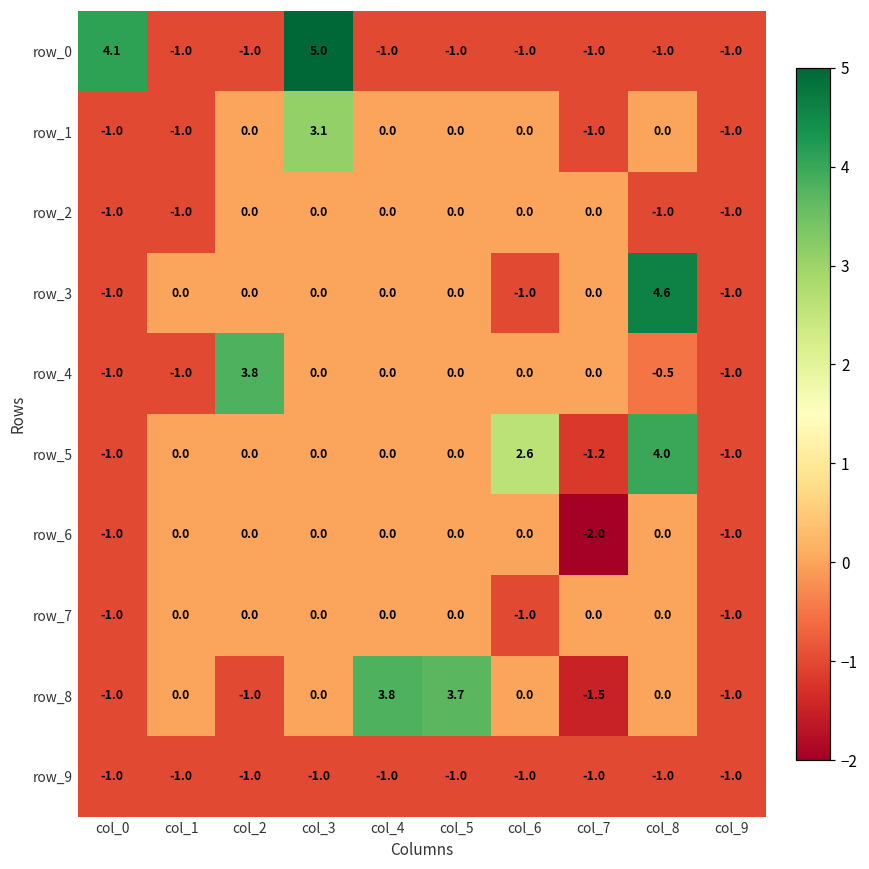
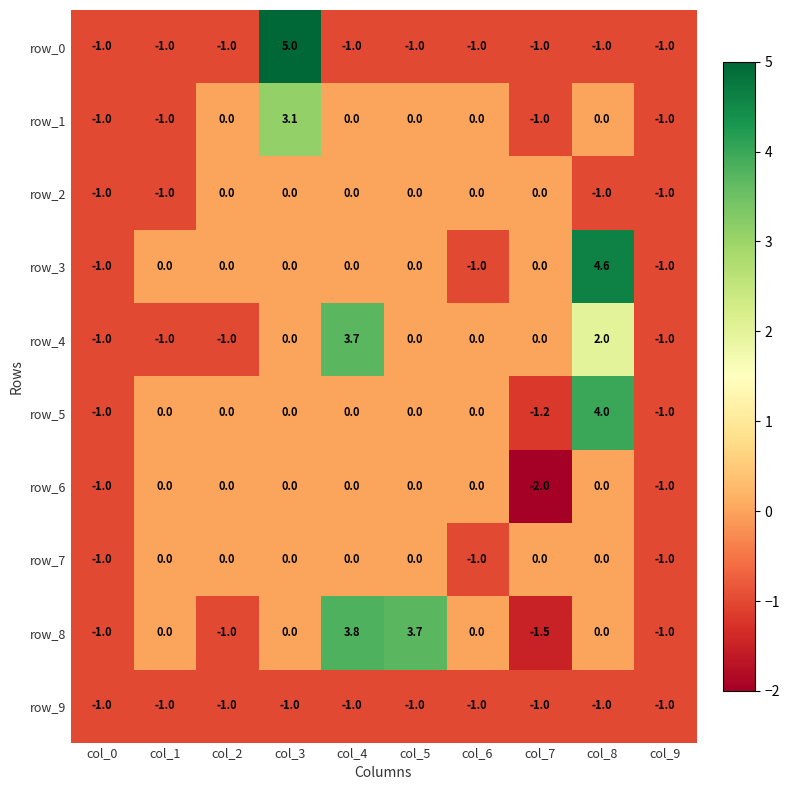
  {
    "row_0": {
-     "col_0": 4.1,
+     "col_0": -1.0,
      "col_1": -1.0,
      "col_2": -1.0,
      "col_3": 5.0,
      "col_4": -1.0,
      "col_5": -1.0,
      "col_6": -1.0,
      "col_7": -1.0,
      "col_8": -1.0,
      "col_9": -1.0
    },
    "row_1": {
      "col_0": -1.0,
      "col_1": -1.0,
      "col_2": 0.0,
      "col_3": 3.1,
      "col_4": 0.0,
      "col_5": 0.0,
      "col_6": 0.0,
      "col_7": -1.0,
      "col_8": 0.0,
      "col_9": -1.0
    },
    "row_2": {
      "col_0": -1.0,
      "col_1": -1.0,
      "col_2": 0.0,
      "col_3": 0.0,
      "col_4": 0.0,
      "col_5": 0.0,
      "col_6": 0.0,
      "col_7": 0.0,
      "col_8": -1.0,
      "col_9": -1.0
    },
    "row_3": {
      "col_0": -1.0,
      "col_1": 0.0,
      "col_2": 0.0,
      "col_3": 0.0,
      "col_4": 0.0,
      "col_5": 0.0,
      "col_6": -1.0,
      "col_7": 0.0,
      "col_8": 4.6,
      "col_9": -1.0
    },
    "row_4": {
      "col_0": -1.0,
      "col_1": -1.0,
-     "col_2": 3.8,
+     "col_2": -1.0,
      "col_3": 0.0,
-     "col_4": 0.0,
+     "col_4": 3.7,
      "col_5": 0.0,
      "col_6": 0.0,
      "col_7": 0.0,
-     "col_8": -0.5,
+     "col_8": 2.0,
      "col_9": -1.0
    },
    "row_5": {
      "col_0": -1.0,
      "col_1": 0.0,
      "col_2": 0.0,
      "col_3": 0.0,
      "col_4": 0.0,
      "col_5": 0.0,
-     "col_6": 2.6,
+     "col_6": 0.0,
      "col_7": -1.2,
      "col_8": 4.0,
      "col_9": -1.0
    },
    "row_6": {
      "col_0": -1.0,
      "col_1": 0.0,
      "col_2": 0.0,
      "col_3": 0.0,
      "col_4": 0.0,
      "col_5": 0.0,
      "col_6": 0.0,
      "col_7": -2.0,
      "col_8": 0.0,
      "col_9": -1.0
    },
    "row_7": {
      "col_0": -1.0,
      "col_1": 0.0,
      "col_2": 0.0,
      "col_3": 0.0,
      "col_4": 0.0,
      "col_5": 0.0,
      "col_6": -1.0,
      "col_7": 0.0,
      "col_8": 0.0,
      "col_9": -1.0
    },
    "row_8": {
      "col_0": -1.0,
      "col_1": 0.0,
      "col_2": -1.0,
      "col_3": 0.0,
      "col_4": 3.8,
      "col_5": 3.7,
      "col_6": 0.0,
      "col_7": -1.5,
      "col_8": 0.0,
      "col_9": -1.0
    },
    "row_9": {
      "col_0": -1.0,
      "col_1": -1.0,
      "col_2": -1.0,
      "col_3": -1.0,
      "col_4": -1.0,
      "col_5": -1.0,
      "col_6": -1.0,
      "col_7": -1.0,
      "col_8": -1.0,
      "col_9": -1.0
    }
  }
